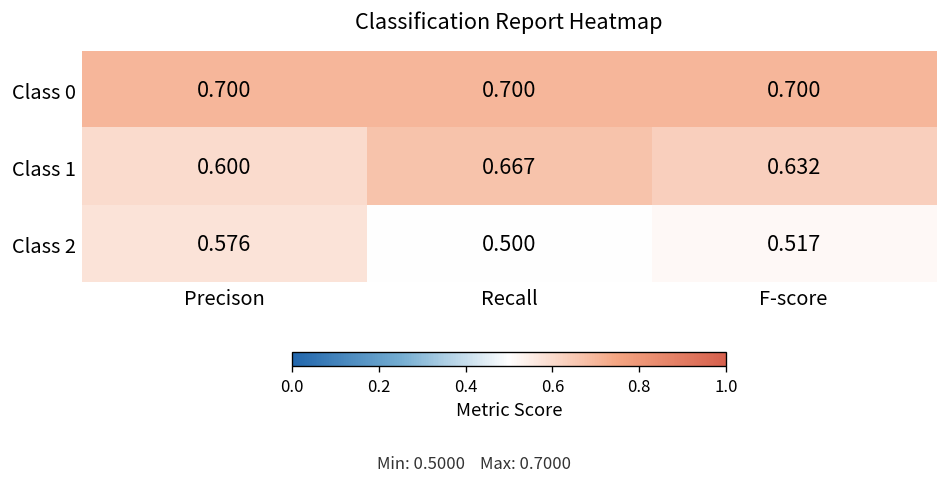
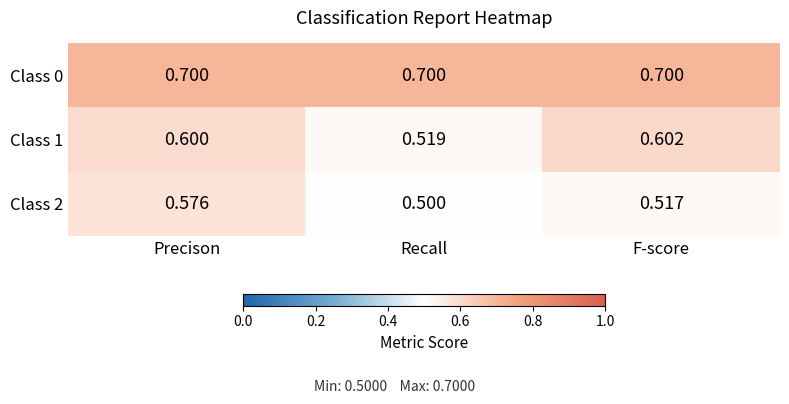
  {
    "Class 0": {
      "Precison": 0.700,
      "Recall": 0.700,
      "F-score": 0.700
    },
    "Class 1": {
      "Precison": 0.600,
-     "Recall": 0.667,
-     "F-score": 0.632
+     "Recall": 0.519,
+     "F-score": 0.602
    },
    "Class 2": {
      "Precison": 0.576,
      "Recall": 0.500,
      "F-score": 0.517
    }
  }
